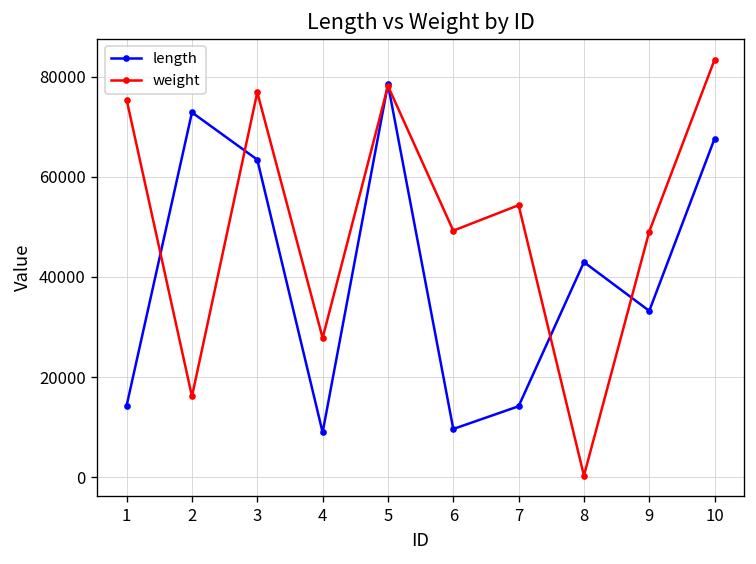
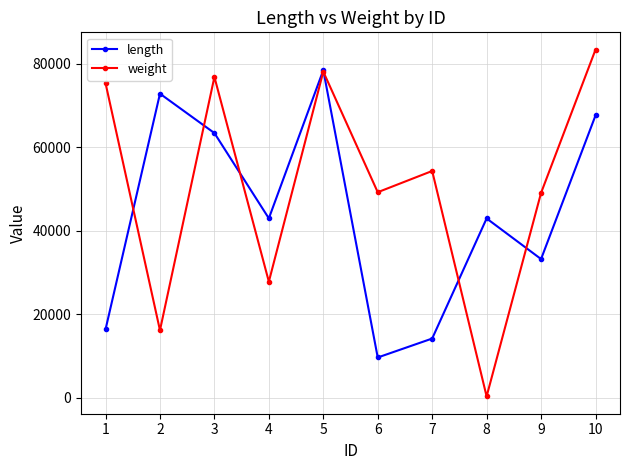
  {
    "length": {
-     "1": 14000,
+     "1": 16000,
      "2": 73000,
      "3": 63000,
-     "4": 9000,
+     "4": 43000,
      "6": 10000,
      "7": 14000,
      "8": 43000,
      "9": 33000,
      "10": 68000
    },
    "weight": {
      "1": 75000,
      "2": 16000,
      "3": 77000,
      "4": 28000,
      "6": 49000,
      "7": 54000,
      "8": 0,
      "9": 49000,
      "10": 83000
    }
  }
